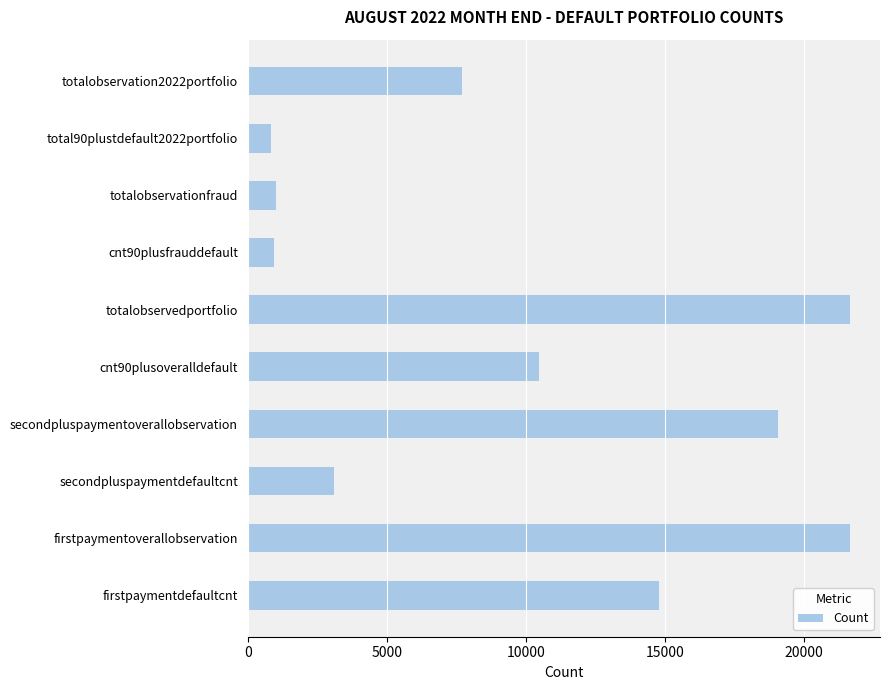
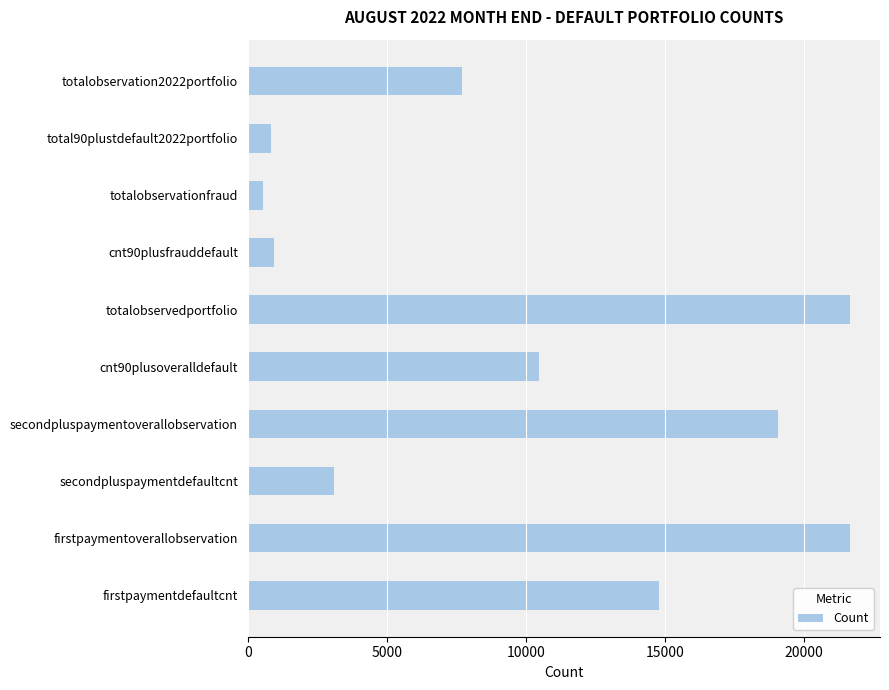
  {
    "totalobservation2022portfolio": 7700,
    "total90plustdefault2022portfolio": 800,
-   "totalobservationfraud": 1000,
+   "totalobservationfraud": 600,
    "cnt90plusfrauddefault": 900,
    "totalobservedportfolio": 21600,
    "cnt90plusoveralldefault": 10500,
    "secondpluspaymentoverallobservation": 19100,
    "secondpluspaymentdefaultcnt": 3100,
    "firstpaymentoverallobservation": 21600,
    "firstpaymentdefaultcnt": 14800
  }
